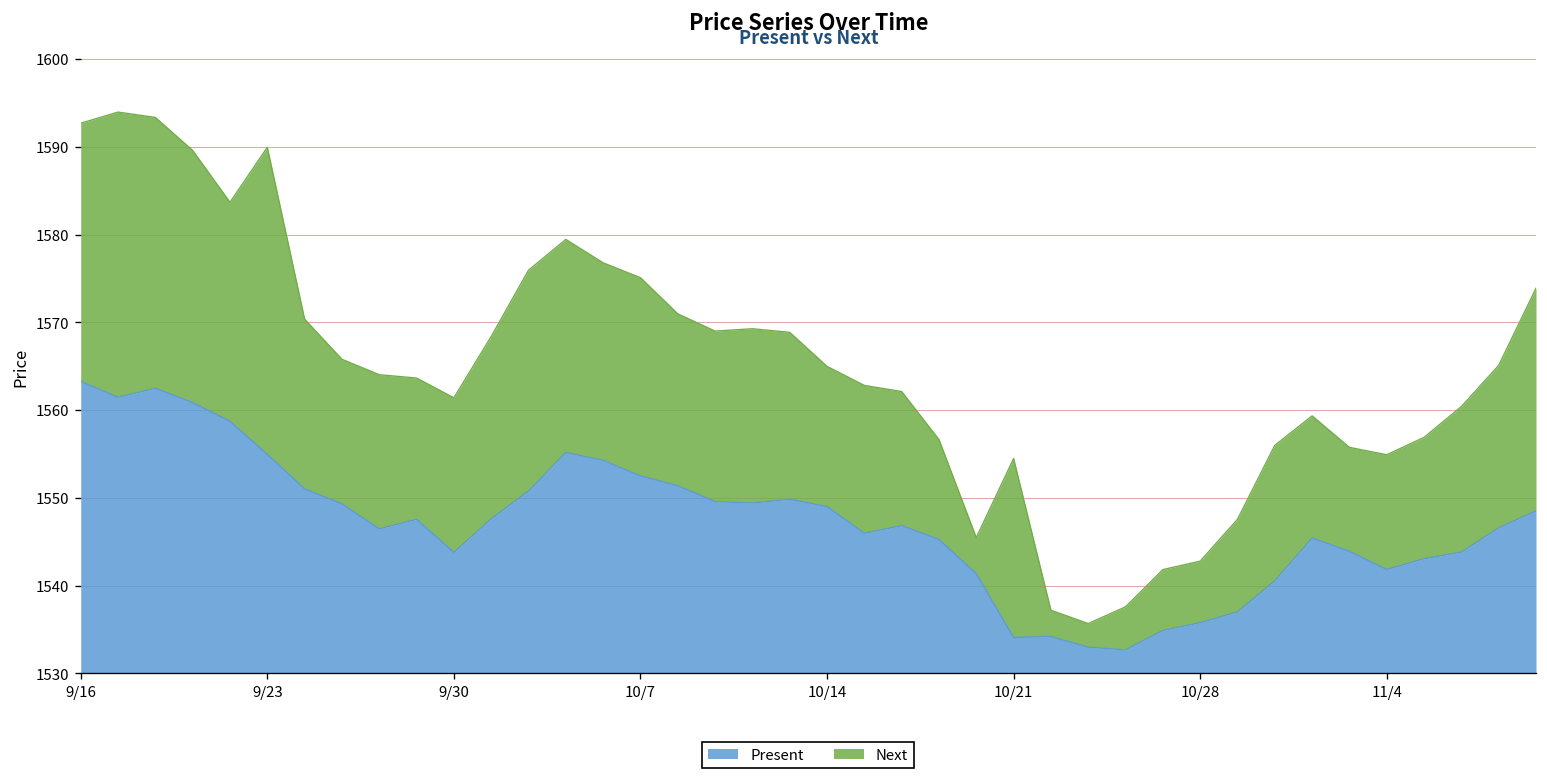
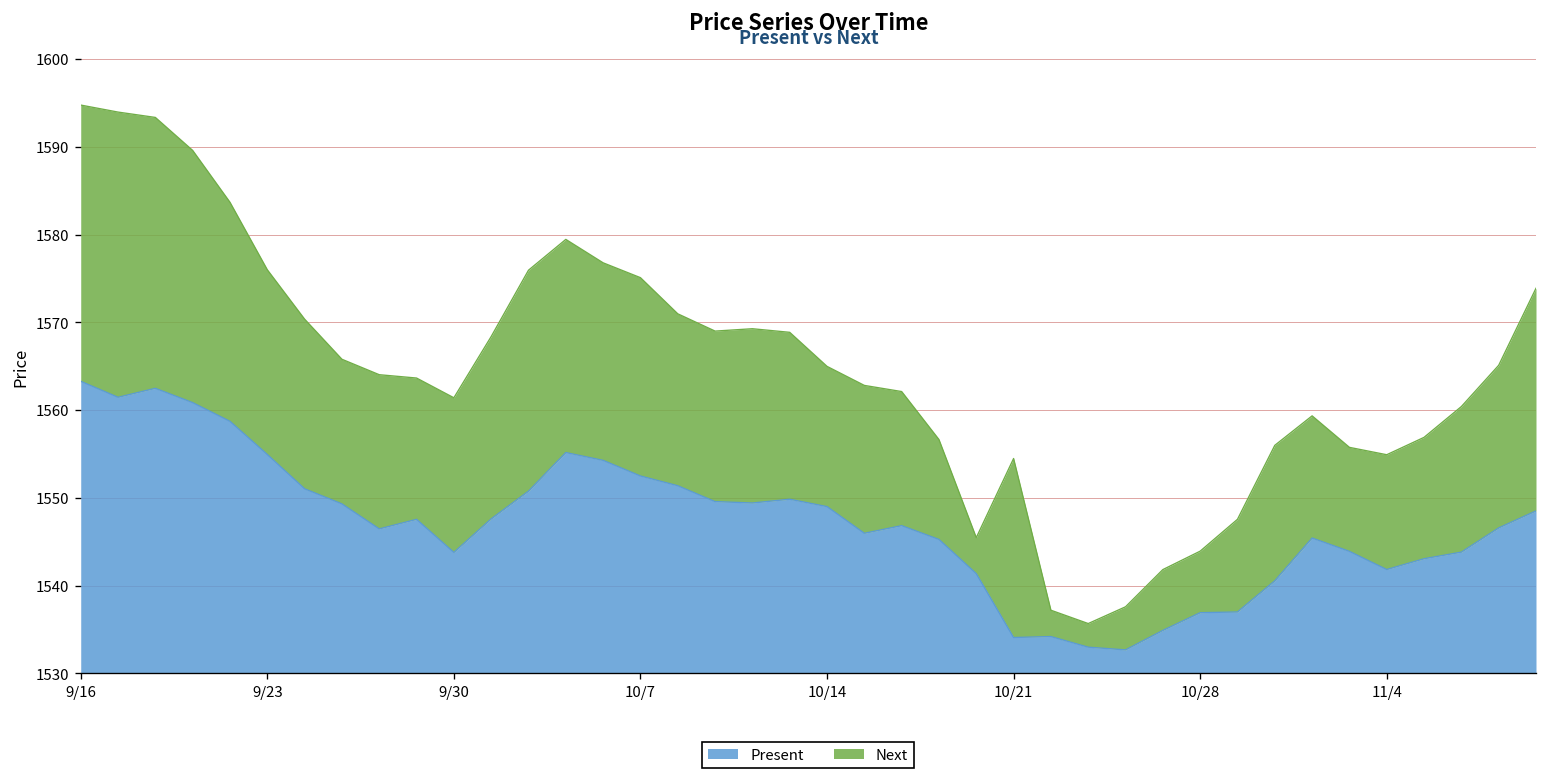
  {
    "Present": {
      "9/16": 1563,
      "9/23": 1555,
      "9/30": 1544,
      "10/7": 1553,
      "10/14": 1549,
      "10/21": 1534,
-     "10/28": 1536,
+     "10/28": 1537,
      "11/4": 1542
    },
    "Next": {
-     "9/16": 29,
-     "9/23": 35,
+     "9/16": 31,
+     "9/23": 21,
      "10/28": 7
    }
  }
